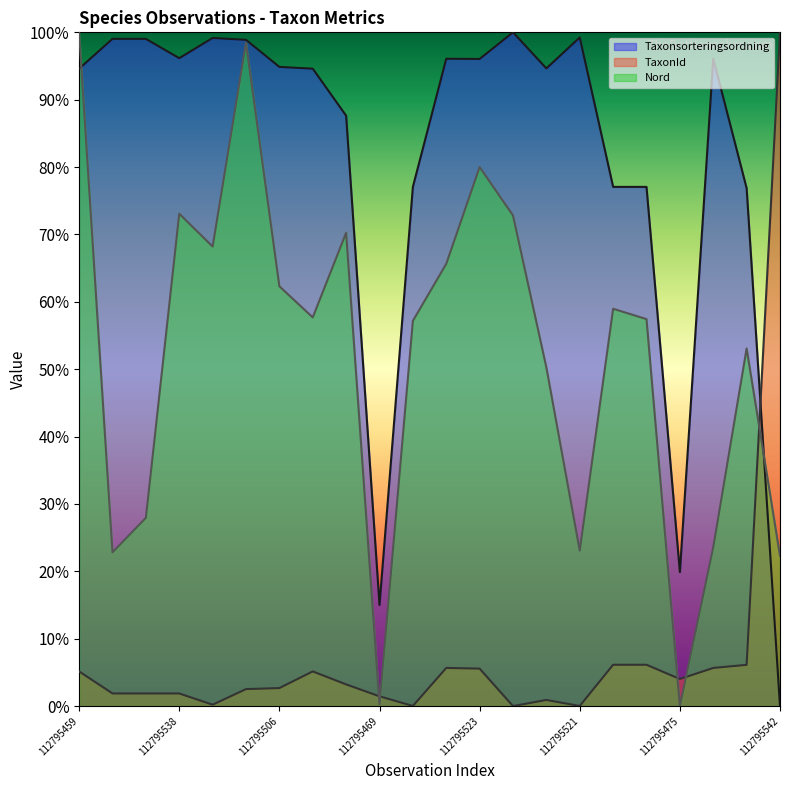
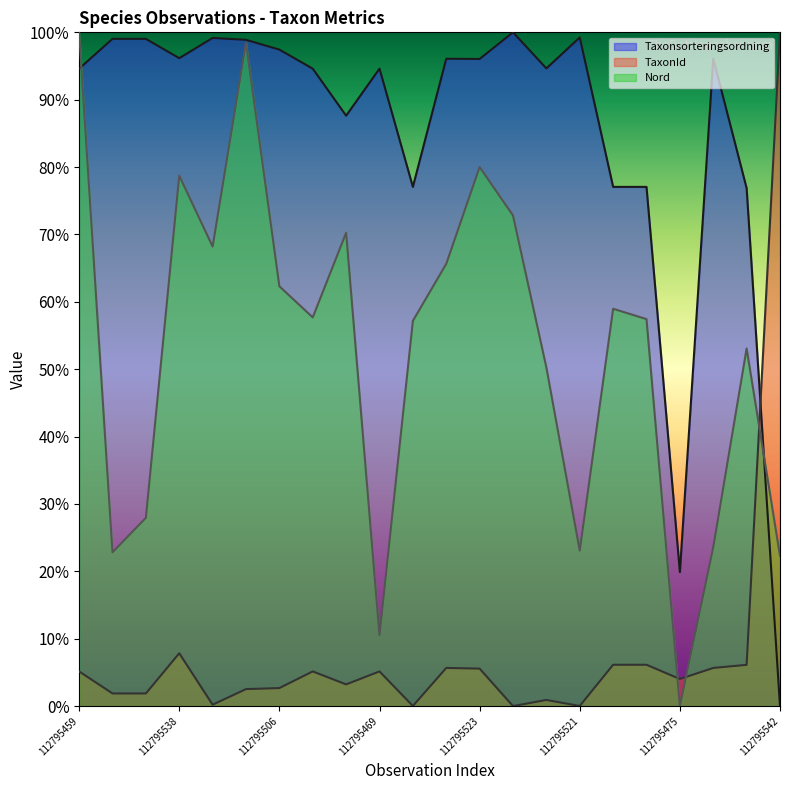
  {
    "Taxonsorteringsordning": {
      "112795459": "95%",
      "112795538": "96%",
-     "112795506": "95%",
-     "112795469": "15%",
+     "112795506": "97%",
+     "112795469": "95%",
      "112795523": "96%",
      "112795521": "99%",
      "112795475": "20%",
      "112795542": "0%"
    },
    "TaxonId": {
      "112795459": "5%",
-     "112795538": "2%",
+     "112795538": "8%",
      "112795506": "3%",
-     "112795469": "1%",
+     "112795469": "5%",
      "112795523": "6%",
      "112795521": "0%",
      "112795475": "4%",
      "112795542": "100%"
    },
    "Nord": {
      "112795459": "100%",
-     "112795538": "73%",
+     "112795538": "79%",
      "112795506": "62%",
-     "112795469": "0%",
+     "112795469": "11%",
      "112795523": "80%",
      "112795521": "23%",
      "112795475": "0%",
      "112795542": "22%"
    }
  }
